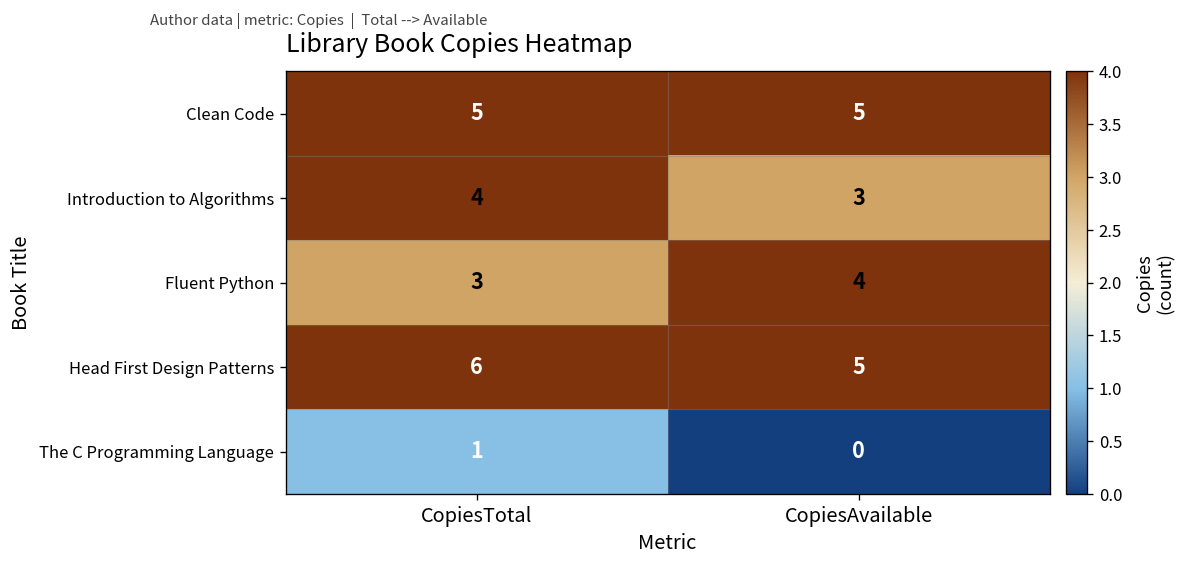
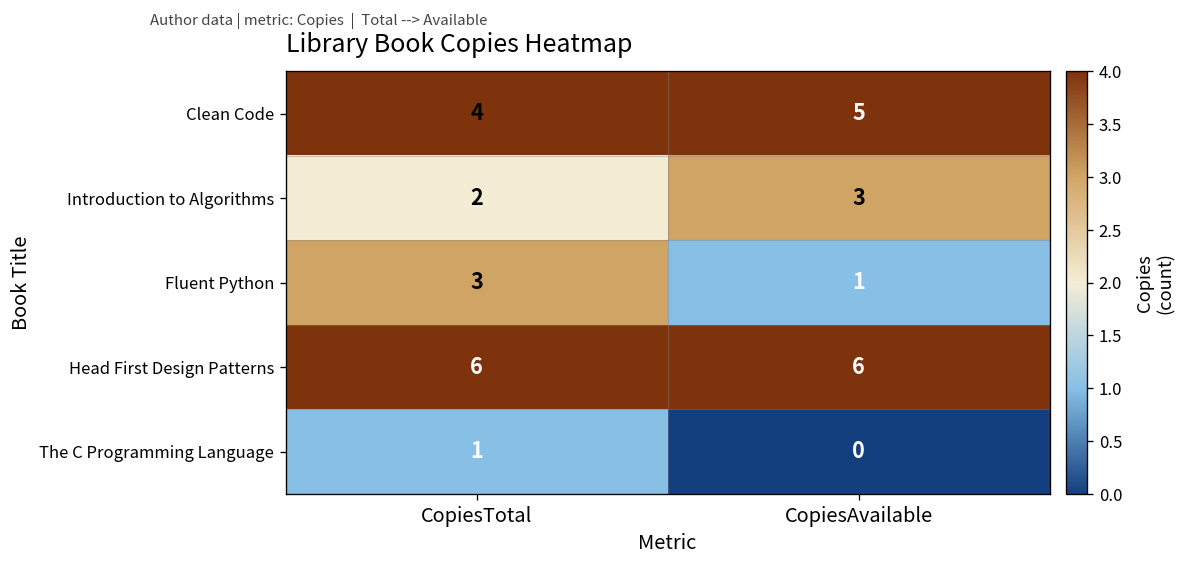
  {
    "Clean Code": {
-     "CopiesTotal": 5,
+     "CopiesTotal": 4,
      "CopiesAvailable": 5
    },
    "Introduction to Algorithms": {
-     "CopiesTotal": 4,
+     "CopiesTotal": 2,
      "CopiesAvailable": 3
    },
    "Fluent Python": {
      "CopiesTotal": 3,
-     "CopiesAvailable": 4
+     "CopiesAvailable": 1
    },
    "Head First Design Patterns": {
      "CopiesTotal": 6,
-     "CopiesAvailable": 5
+     "CopiesAvailable": 6
    },
    "The C Programming Language": {
      "CopiesTotal": 1,
      "CopiesAvailable": 0
    }
  }
